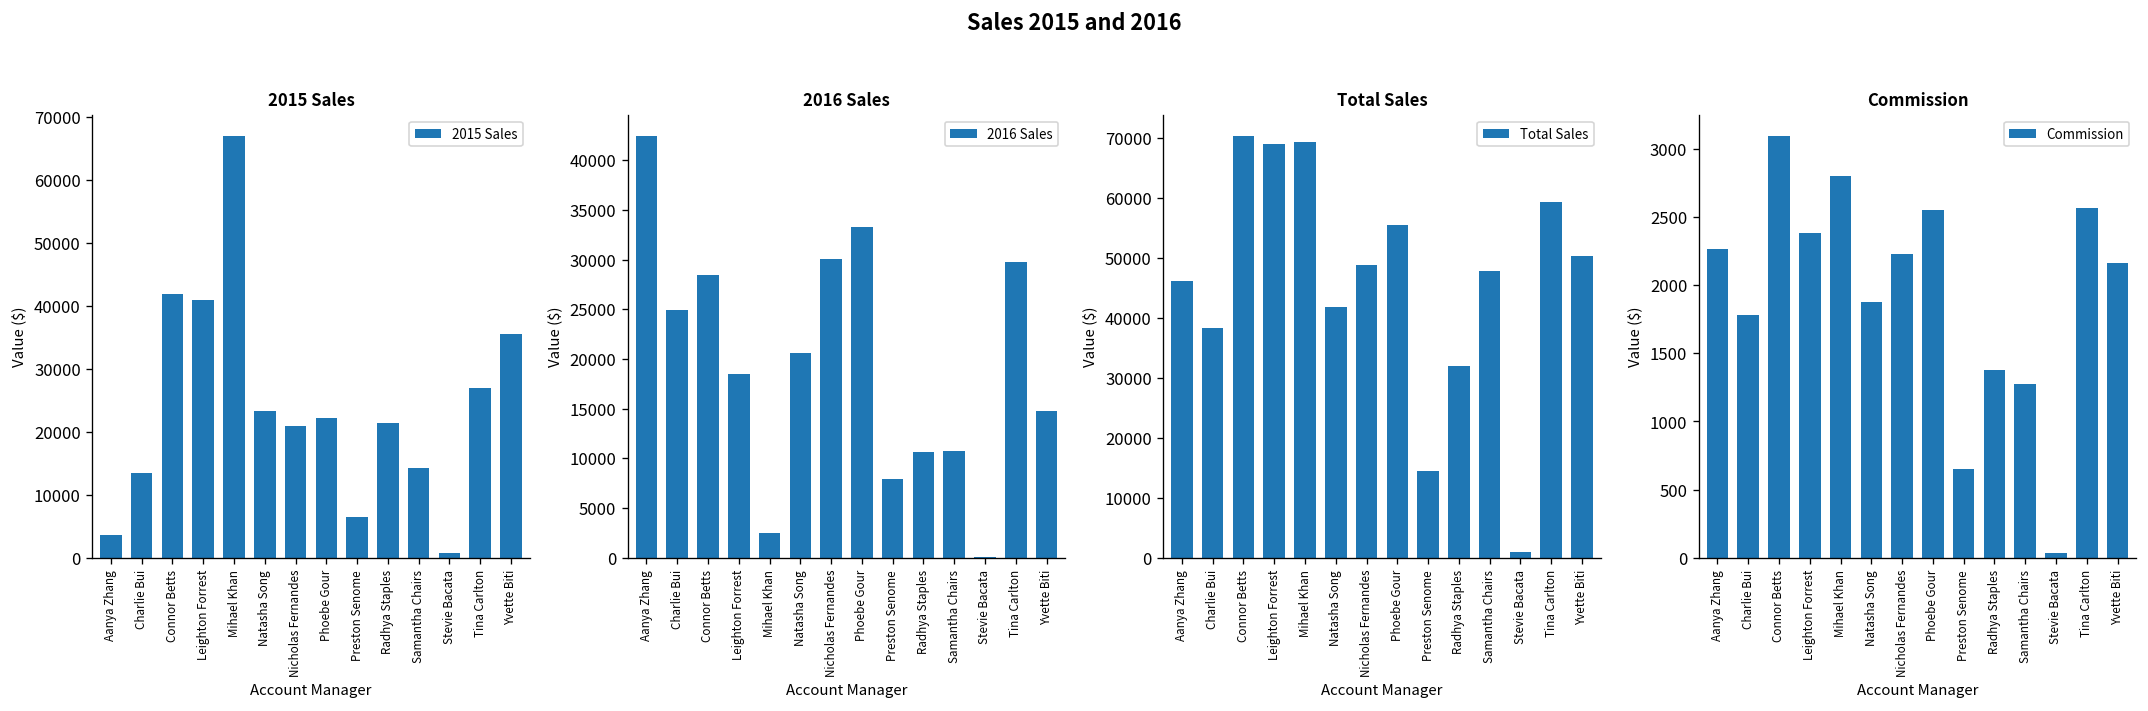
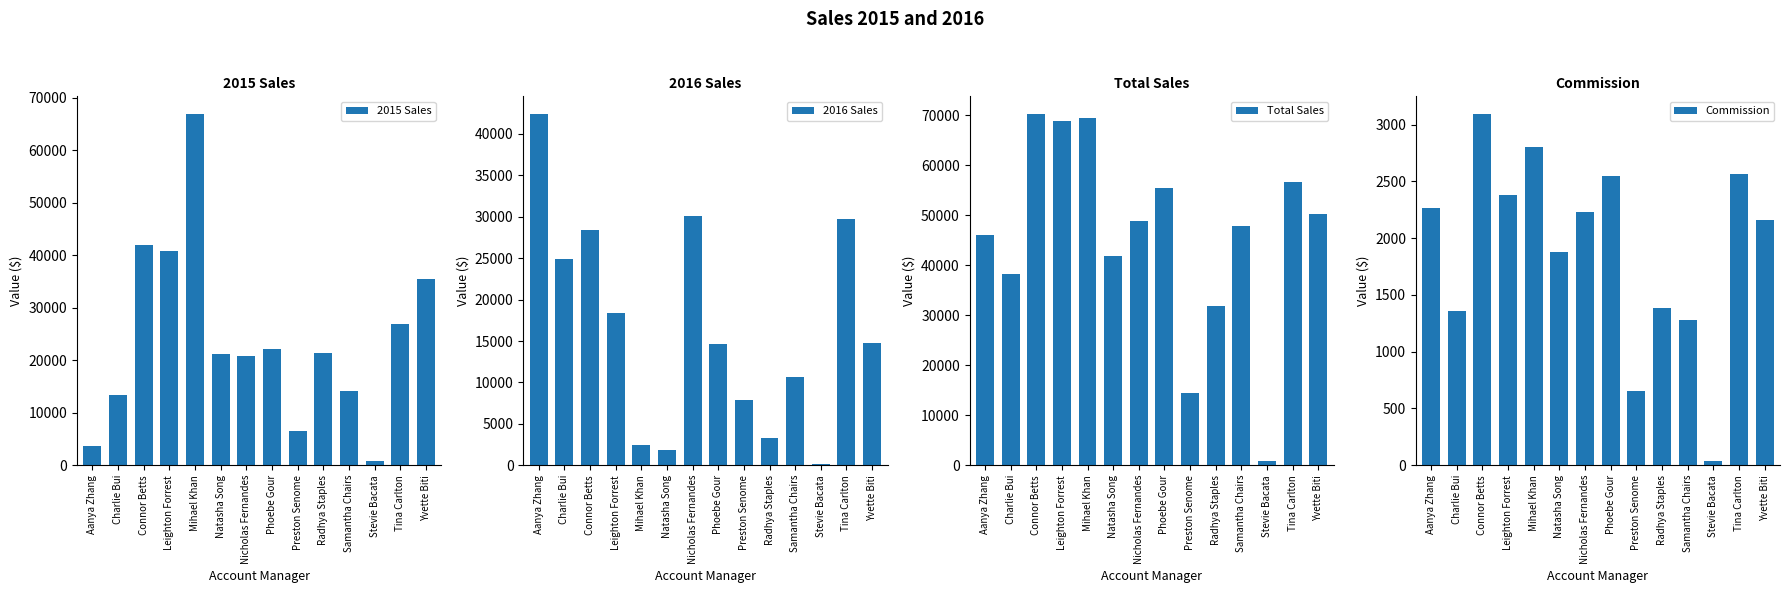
  {
    "2015 Sales": {
      "Aanya Zhang": 4000,
      "Charlie Bui": 13000,
      "Connor Betts": 42000,
      "Leighton Forrest": 41000,
      "Mihael Khan": 67000,
-     "Natasha Song": 23000,
+     "Natasha Song": 21000,
      "Nicholas Fernandes": 21000,
      "Phoebe Gour": 22000,
      "Preston Senome": 6000,
      "Radhya Staples": 21000,
      "Samantha Chairs": 14000,
      "Stevie Bacata": 1000,
      "Tina Carlton": 27000,
      "Yvette Biti": 36000
    },
    "2016 Sales": {
      "Aanya Zhang": 42000,
      "Charlie Bui": 25000,
      "Connor Betts": 28000,
      "Leighton Forrest": 18000,
      "Mihael Khan": 2000,
-     "Natasha Song": 21000,
+     "Natasha Song": 2000,
      "Nicholas Fernandes": 30000,
-     "Phoebe Gour": 33000,
+     "Phoebe Gour": 15000,
      "Preston Senome": 8000,
-     "Radhya Staples": 11000,
+     "Radhya Staples": 3000,
      "Samantha Chairs": 11000,
      "Tina Carlton": 30000,
      "Yvette Biti": 15000
    },
    "Total Sales": {
      "Aanya Zhang": 46000,
      "Charlie Bui": 38000,
      "Connor Betts": 70000,
      "Leighton Forrest": 69000,
      "Mihael Khan": 69000,
      "Natasha Song": 42000,
      "Nicholas Fernandes": 49000,
      "Phoebe Gour": 55000,
      "Preston Senome": 14000,
      "Radhya Staples": 32000,
      "Samantha Chairs": 48000,
      "Stevie Bacata": 1000,
-     "Tina Carlton": 59000,
+     "Tina Carlton": 57000,
      "Yvette Biti": 50000
    },
    "Commission": {
      "Aanya Zhang": 2270,
-     "Charlie Bui": 1780,
+     "Charlie Bui": 1360,
      "Connor Betts": 3100,
      "Leighton Forrest": 2380,
      "Mihael Khan": 2800,
      "Natasha Song": 1880,
      "Nicholas Fernandes": 2230,
      "Phoebe Gour": 2550,
      "Preston Senome": 650,
      "Radhya Staples": 1380,
      "Samantha Chairs": 1280,
      "Stevie Bacata": 40,
      "Tina Carlton": 2560,
      "Yvette Biti": 2160
    }
  }
